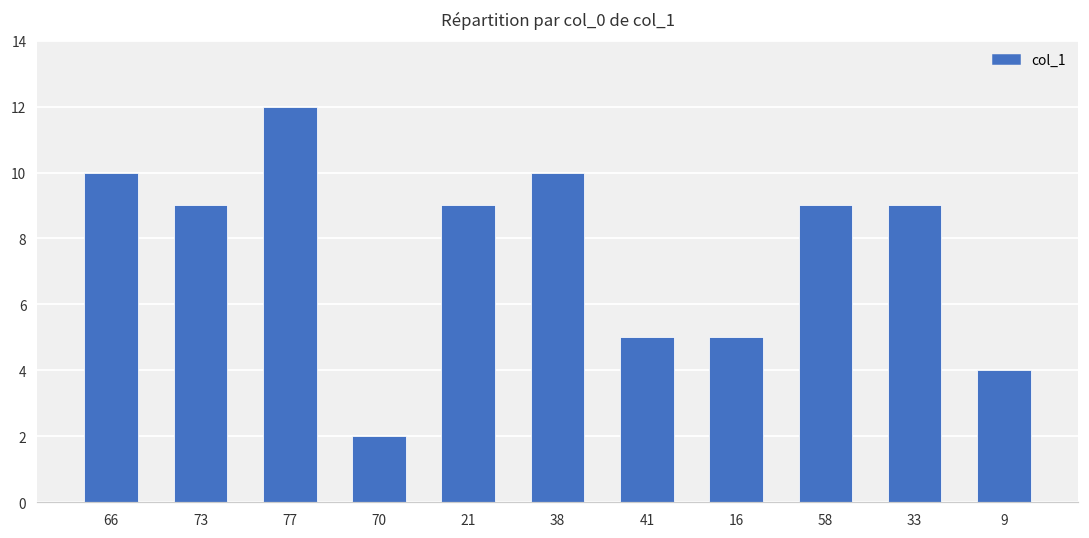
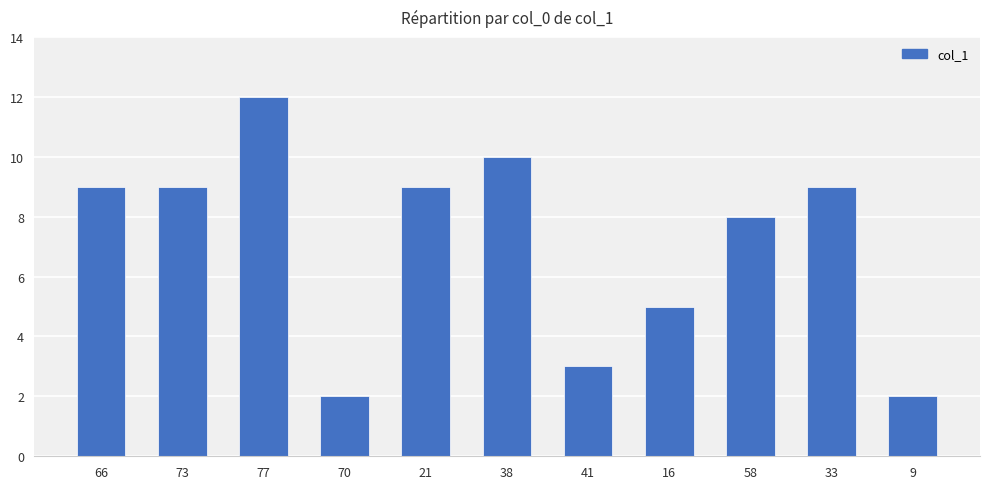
  {
-   "66": 10,
+   "66": 9,
    "73": 9,
    "77": 12,
    "70": 2,
    "21": 9,
    "38": 10,
-   "41": 5,
+   "41": 3,
    "16": 5,
-   "58": 9,
+   "58": 8,
    "33": 9,
-   "9": 4
+   "9": 2
  }
